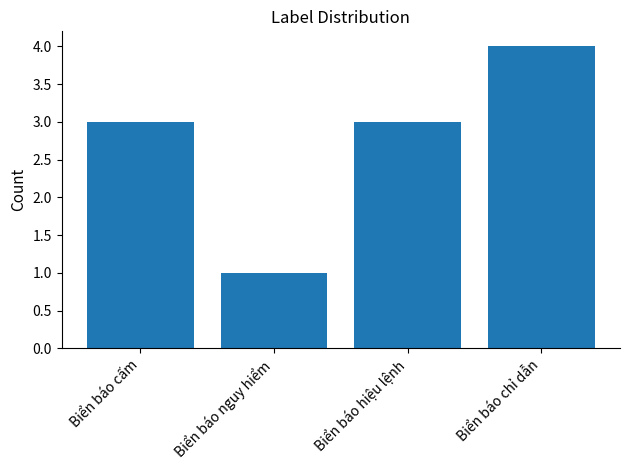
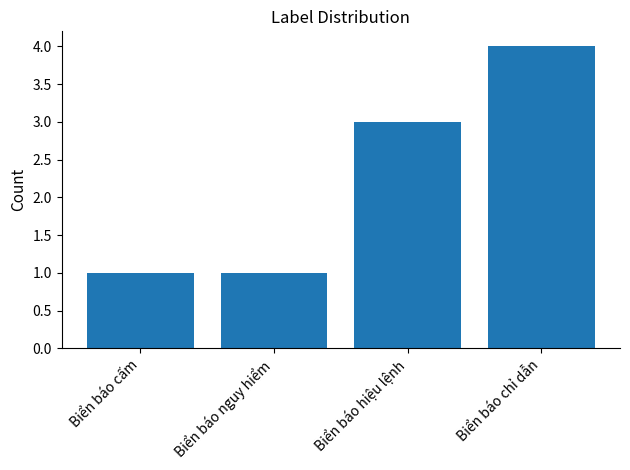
  {
-   "Biển báo cấm": 3,
+   "Biển báo cấm": 1,
    "Biển báo nguy hiểm": 1,
    "Biển báo hiệu lệnh": 3,
    "Biển báo chỉ dẫn": 4
  }
